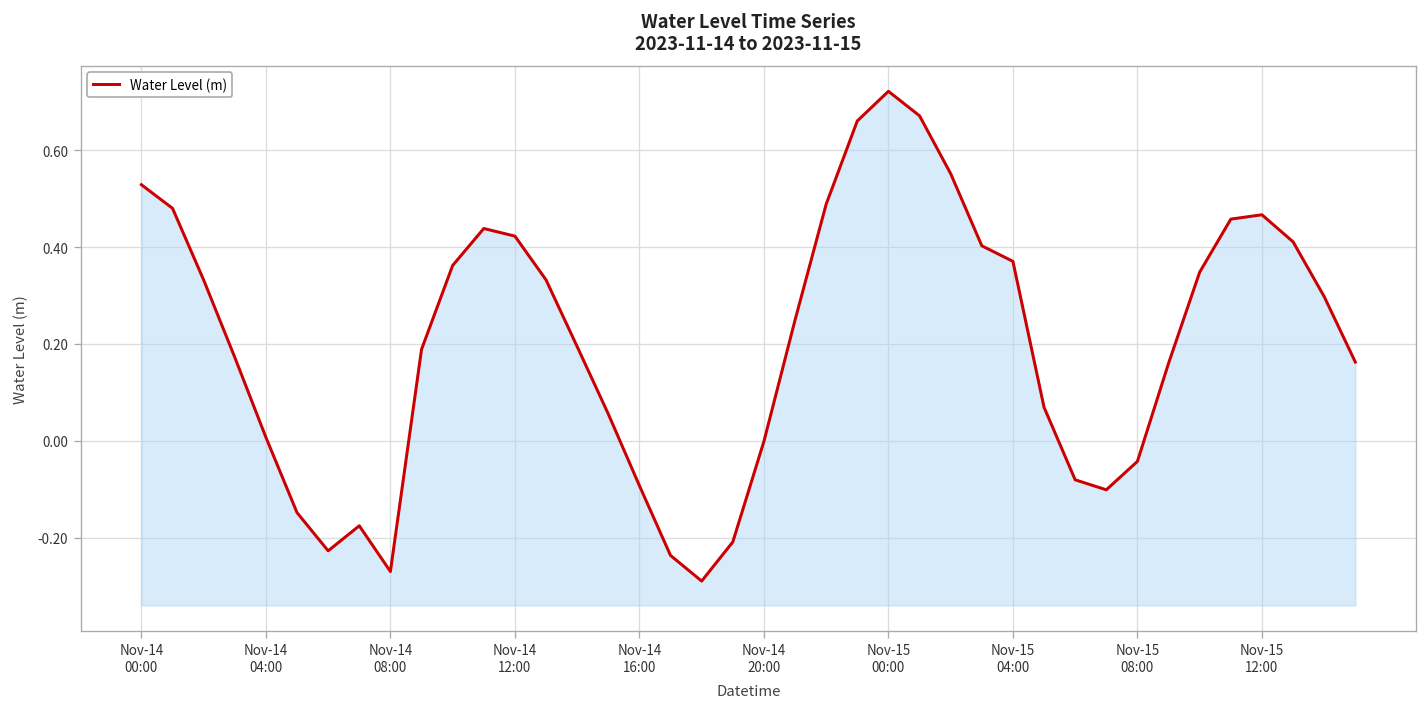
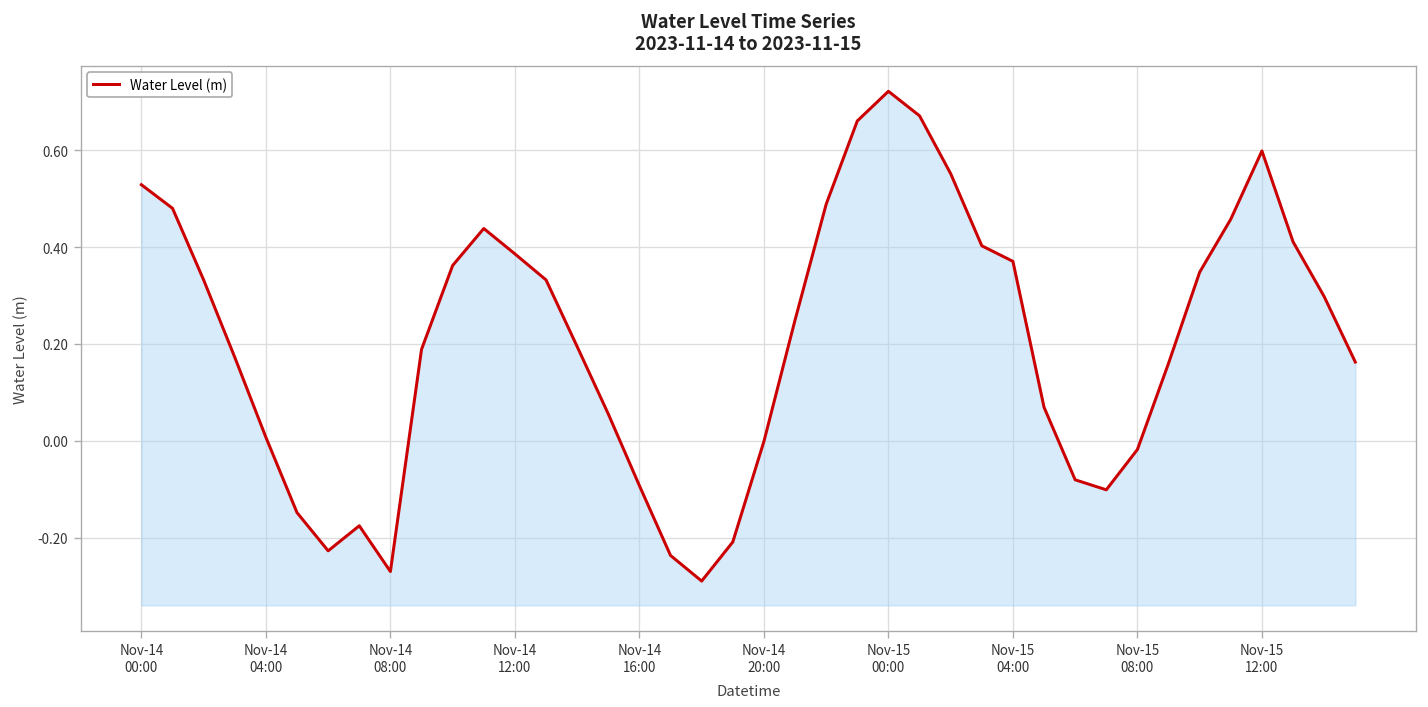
  {
    "Nov-14 00:00": 0.53,
    "Nov-14 04:00": 0.01,
    "Nov-14 08:00": -0.27,
-   "Nov-14 12:00": 0.42,
+   "Nov-14 12:00": 0.39,
    "Nov-14 16:00": -0.09,
    "Nov-14 20:00": 0.00,
    "Nov-15 00:00": 0.72,
    "Nov-15 04:00": 0.37,
-   "Nov-15 08:00": -0.04,
-   "Nov-15 12:00": 0.47
+   "Nov-15 08:00": -0.02,
+   "Nov-15 12:00": 0.60
  }
